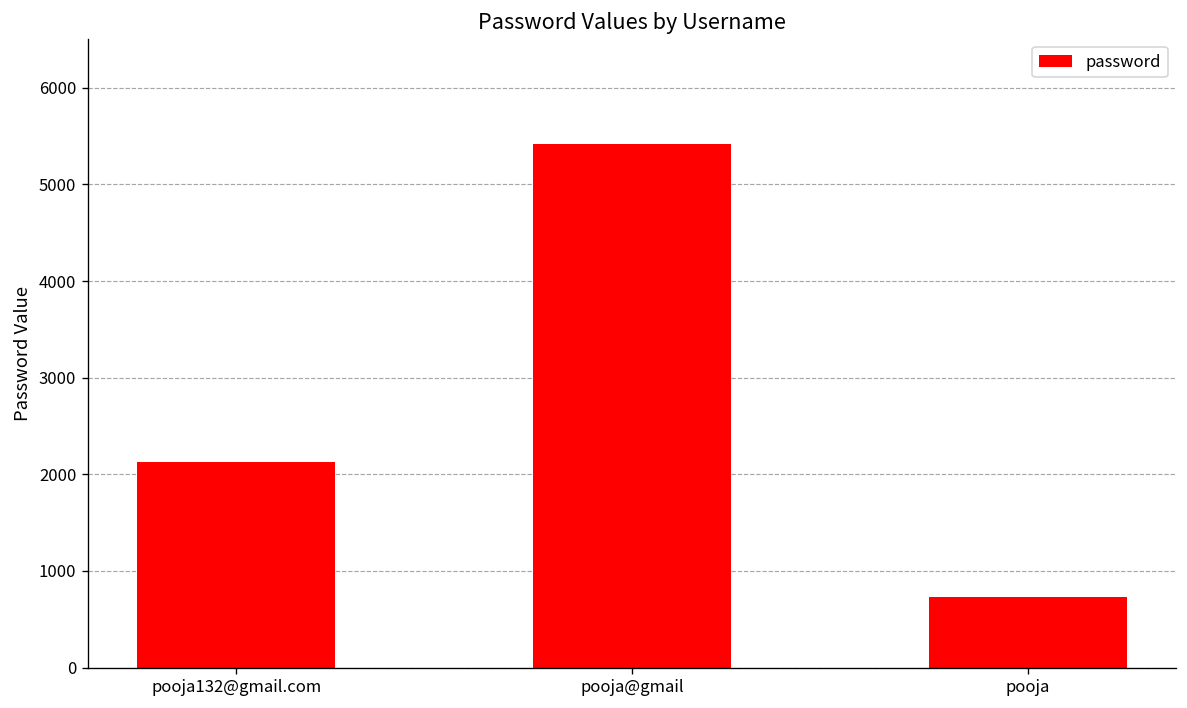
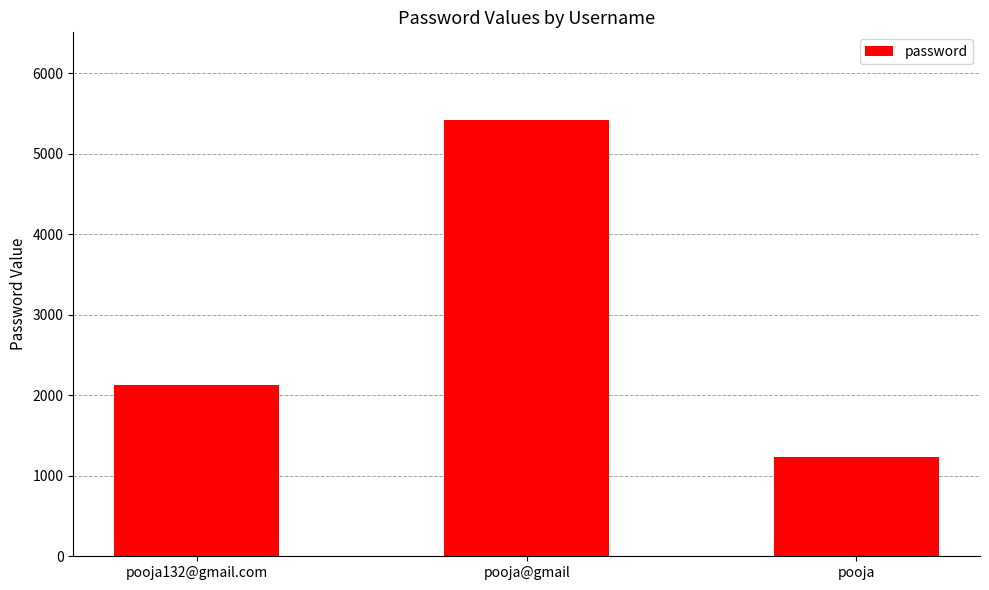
  {
    "pooja132@gmail.com": 2100,
    "pooja@gmail": 5400,
-   "pooja": 700
+   "pooja": 1200
  }
